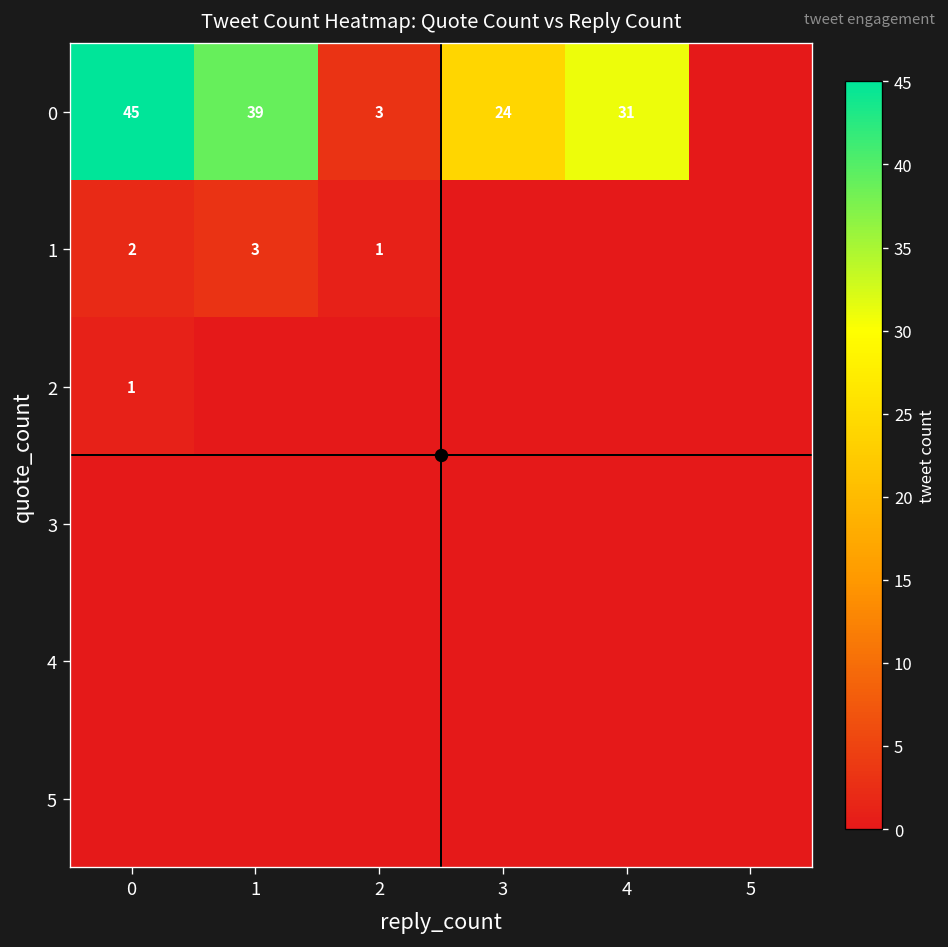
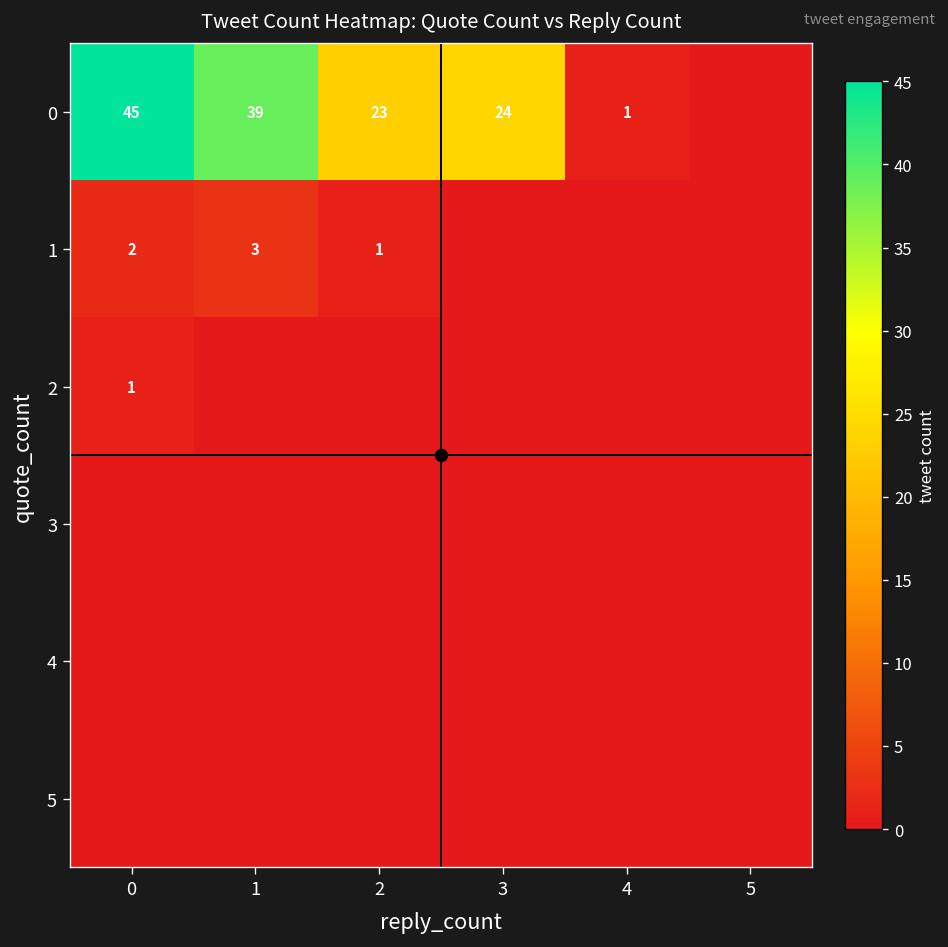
  {
    "0": {
      "0": 45,
      "1": 39,
-     "2": 3,
+     "2": 23,
      "3": 24,
-     "4": 31
+     "4": 1
    },
    "1": {
      "0": 2,
      "1": 3,
      "2": 1
    },
    "2": {
      "0": 1
    }
  }
